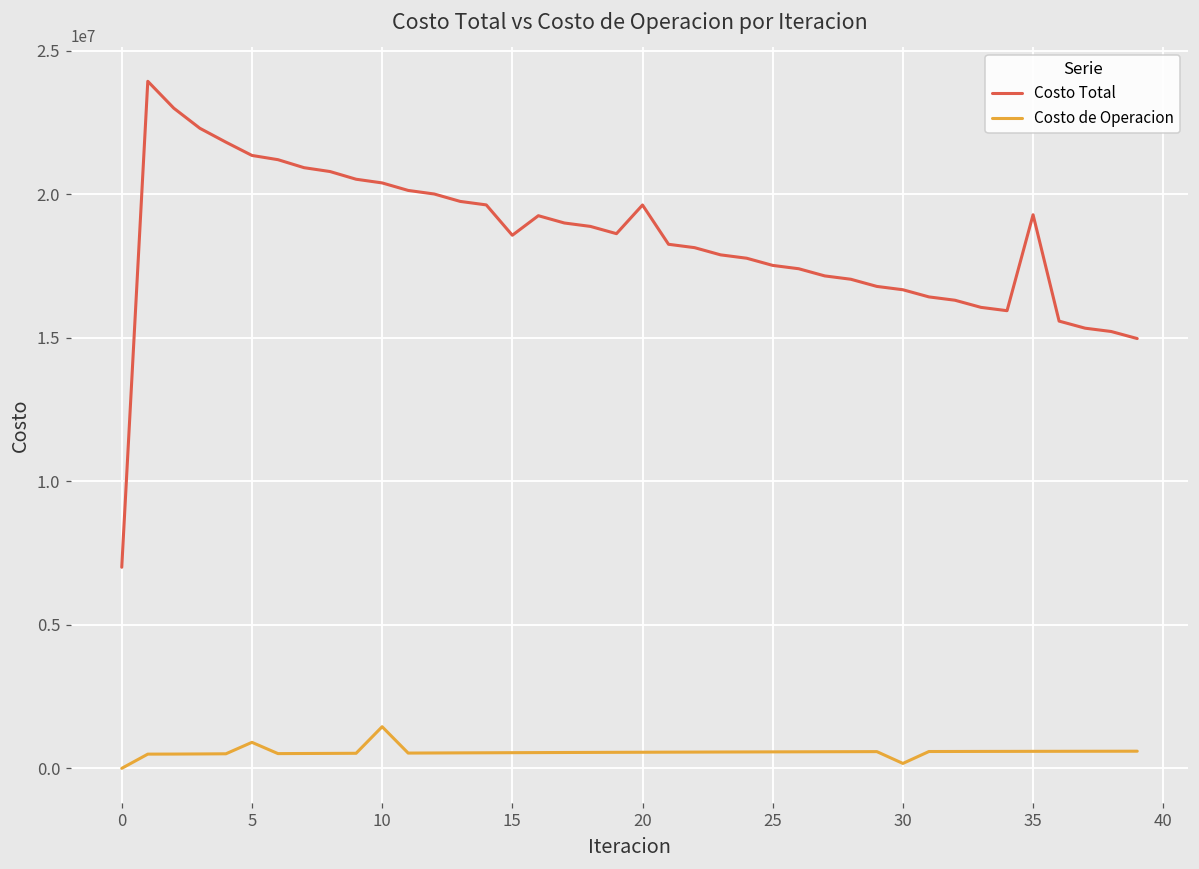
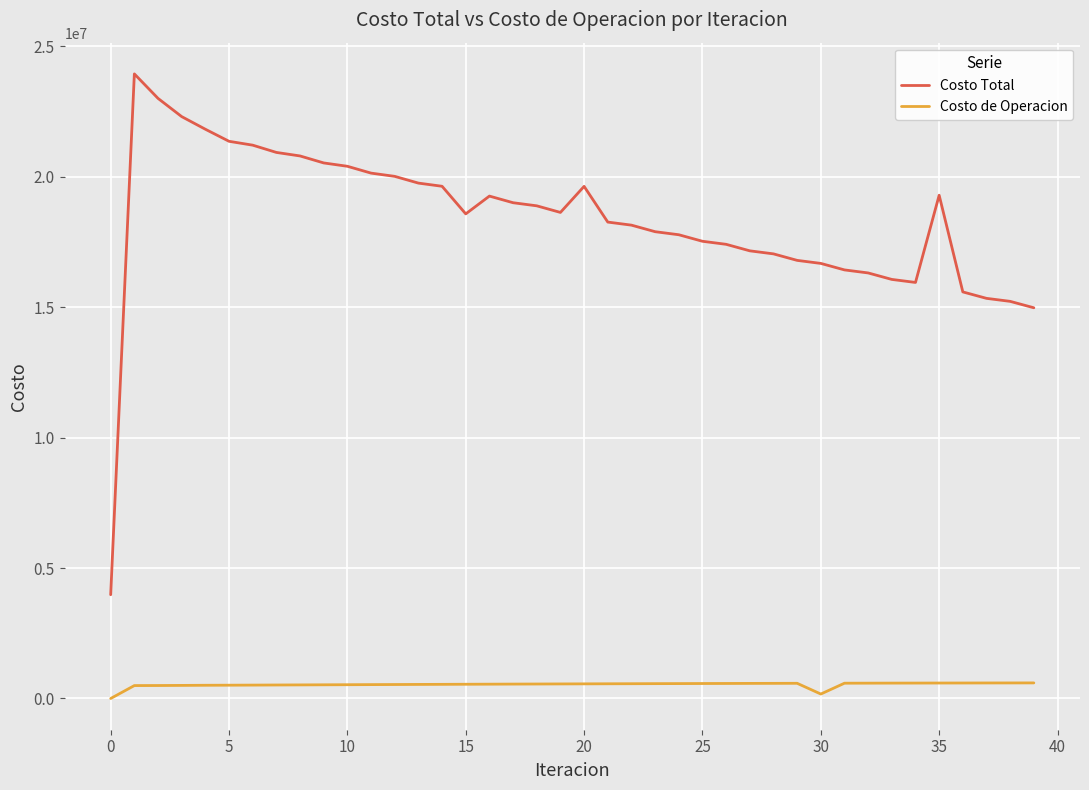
  {
    "Costo Total": {
-     "0": 7000000,
+     "0": 4000000,
      "5": 21400000,
      "10": 20400000,
      "15": 18600000,
      "20": 19600000,
      "25": 17500000,
      "30": 16700000,
      "35": 19300000
    },
    "Costo de Operacion": {
      "0": 0,
-     "5": 900000,
-     "10": 1500000,
+     "5": 500000,
+     "10": 500000,
      "15": 500000,
      "20": 600000,
      "25": 600000,
      "30": 200000,
      "35": 600000
    }
  }
